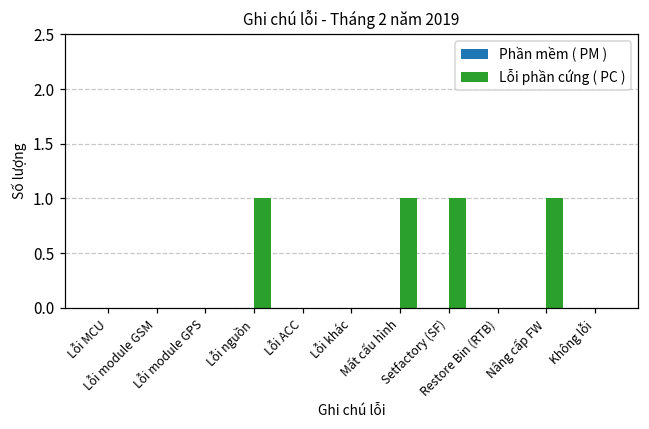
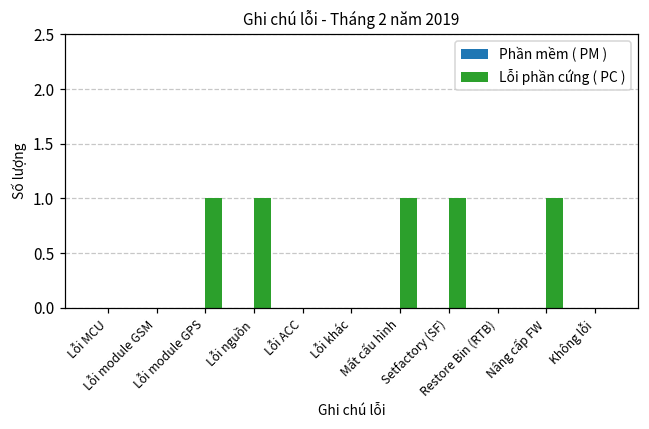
  {
    "Phần mềm ( PM )": {
      "Lỗi MCU": 0,
      "Lỗi module GSM": 0,
      "Lỗi module GPS": 0,
      "Lỗi nguồn": 0,
      "Lỗi ACC": 0,
      "Lỗi khác": 0,
      "Mất cấu hình": 0,
      "Setfactory (SF)": 0,
      "Restore Bin (RTB)": 0,
      "Nâng cấp FW": 0,
      "Không lỗi": 0
    },
    "Lỗi phần cứng ( PC )": {
      "Lỗi MCU": 0,
      "Lỗi module GSM": 0,
-     "Lỗi module GPS": 0,
+     "Lỗi module GPS": 1,
      "Lỗi nguồn": 1,
      "Lỗi ACC": 0,
      "Lỗi khác": 0,
      "Mất cấu hình": 1,
      "Setfactory (SF)": 1,
      "Restore Bin (RTB)": 0,
      "Nâng cấp FW": 1,
      "Không lỗi": 0
    }
  }
